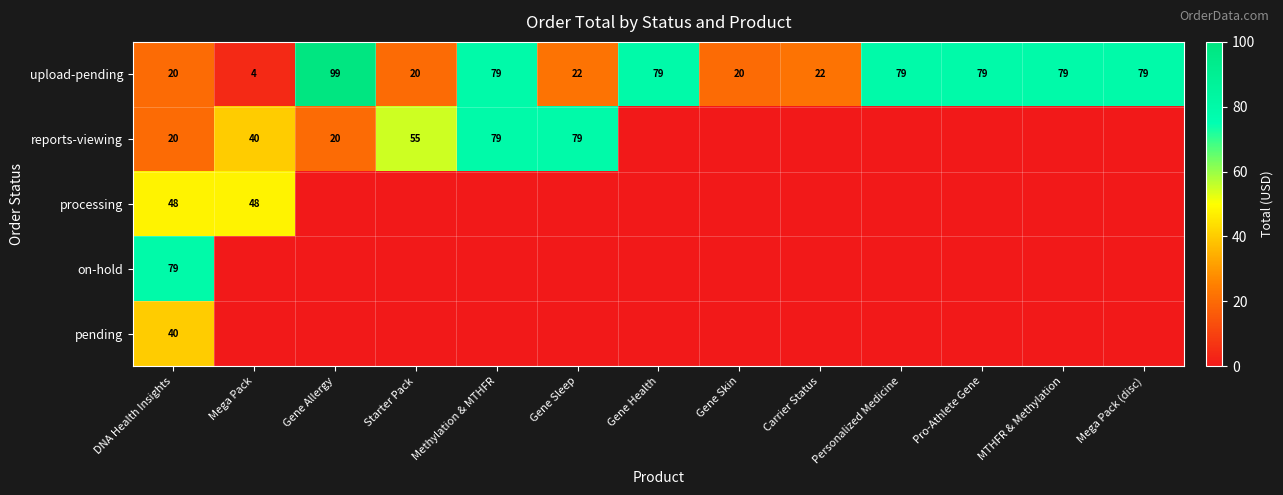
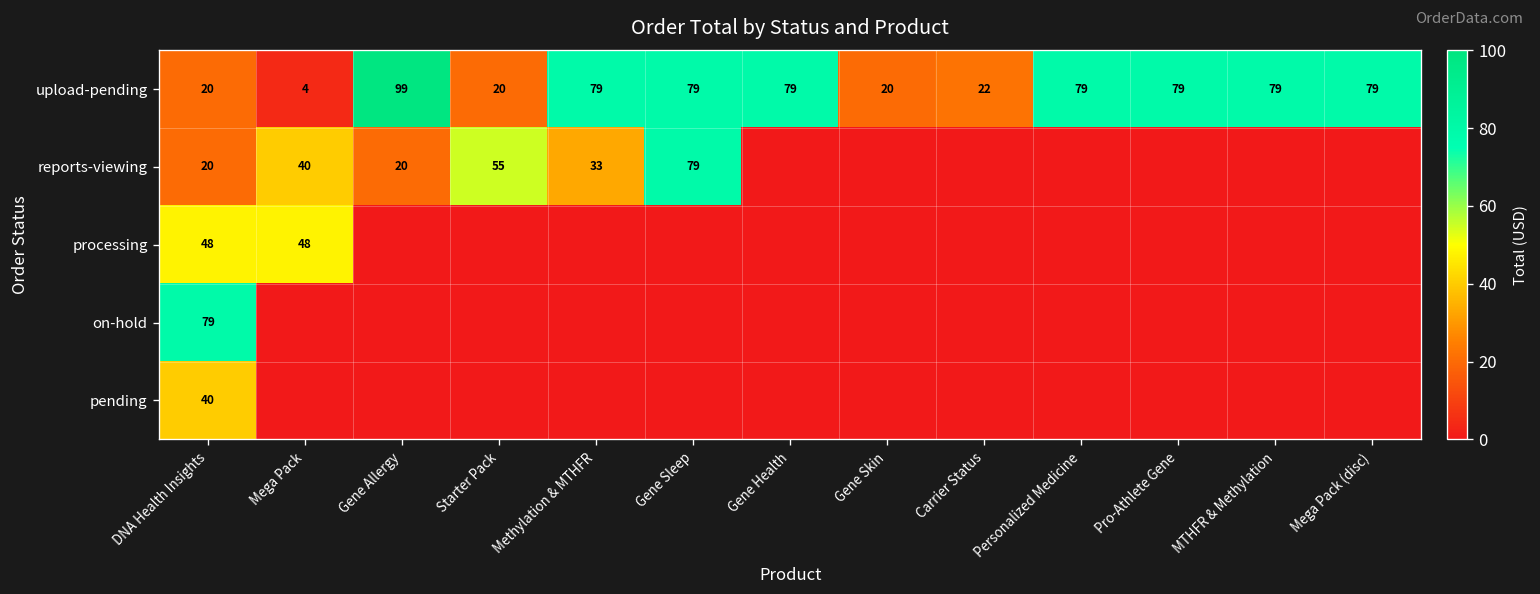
  {
    "upload-pending": {
      "DNA Health Insights": 20,
      "Mega Pack": 4,
      "Gene Allergy": 99,
      "Starter Pack": 20,
      "Methylation & MTHFR": 79,
-     "Gene Sleep": 22,
+     "Gene Sleep": 79,
      "Gene Health": 79,
      "Gene Skin": 20,
      "Carrier Status": 22,
      "Personalized Medicine": 79,
      "Pro-Athlete Gene": 79,
      "MTHFR & Methylation": 79,
      "Mega Pack (disc)": 79
    },
    "reports-viewing": {
      "DNA Health Insights": 20,
      "Mega Pack": 40,
      "Gene Allergy": 20,
      "Starter Pack": 55,
-     "Methylation & MTHFR": 79,
+     "Methylation & MTHFR": 33,
      "Gene Sleep": 79
    },
    "processing": {
      "DNA Health Insights": 48,
      "Mega Pack": 48
    },
    "on-hold": {
      "DNA Health Insights": 79
    },
    "pending": {
      "DNA Health Insights": 40
    }
  }
